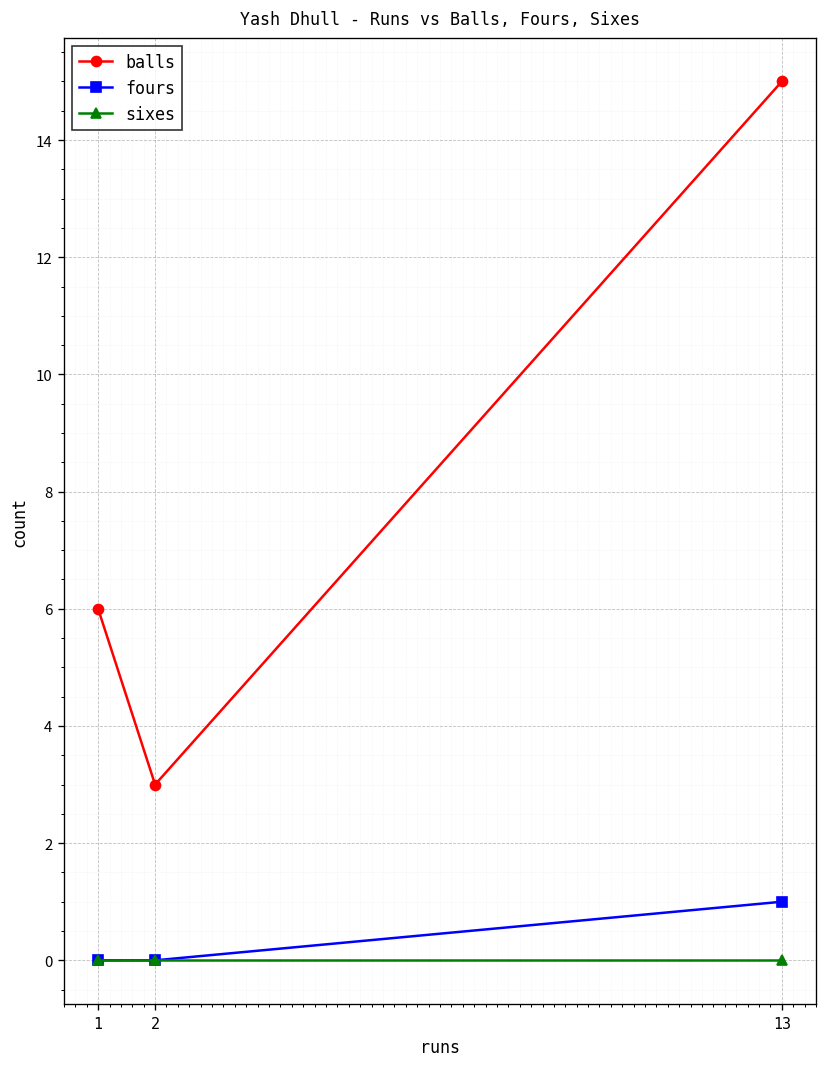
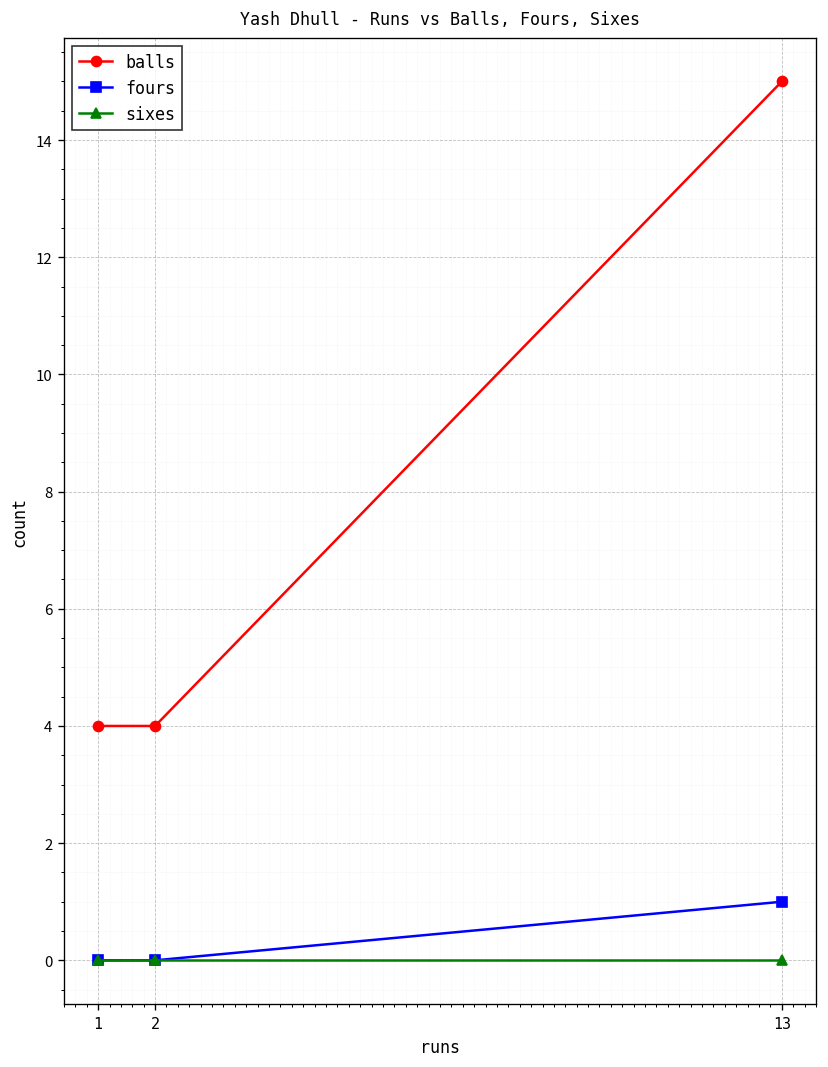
  {
    "balls": {
-     "1": 6,
-     "2": 3,
+     "1": 4,
+     "2": 4,
      "13": 15
    },
    "fours": {
      "13": 1
    },
    "sixes": {
      "13": 0
    }
  }
